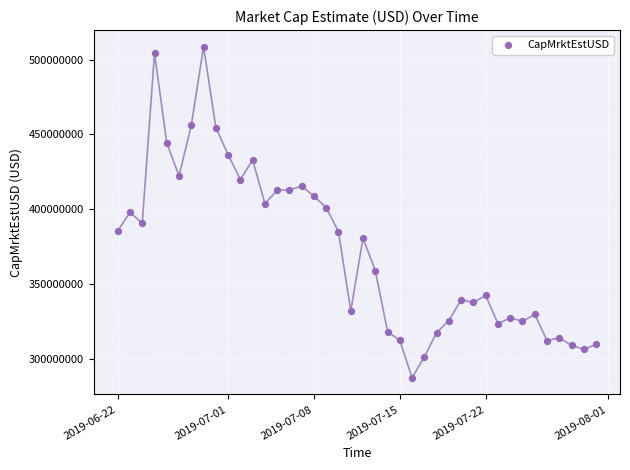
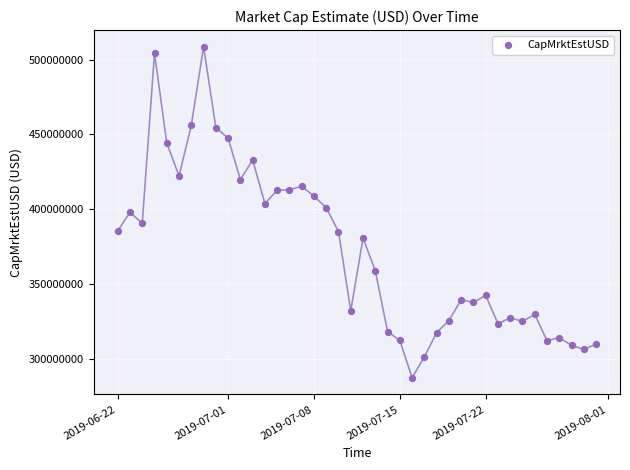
  {
    "2019-06-22": 385000000,
-   "2019-07-01": 437000000,
+   "2019-07-01": 448000000,
    "2019-07-08": 409000000,
    "2019-07-15": 312000000,
    "2019-07-22": 342000000
  }
